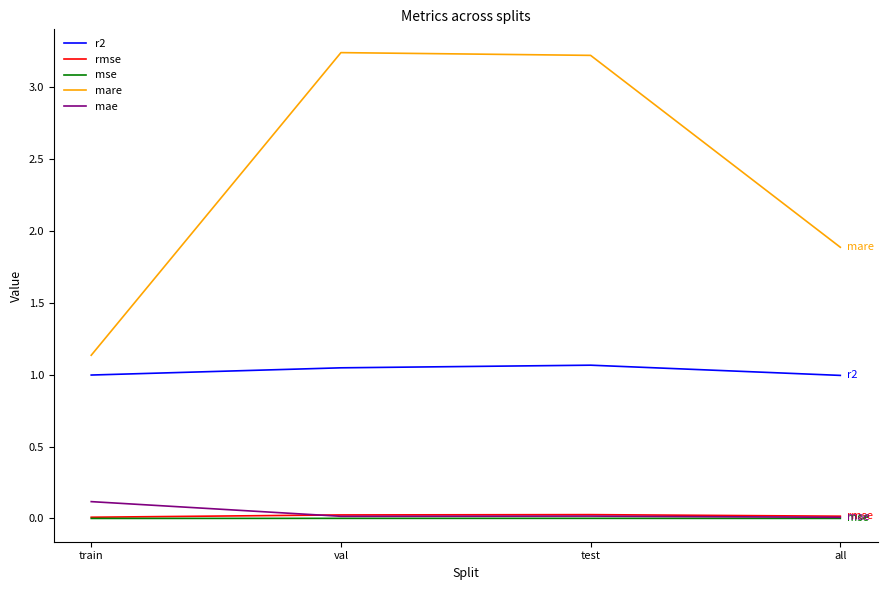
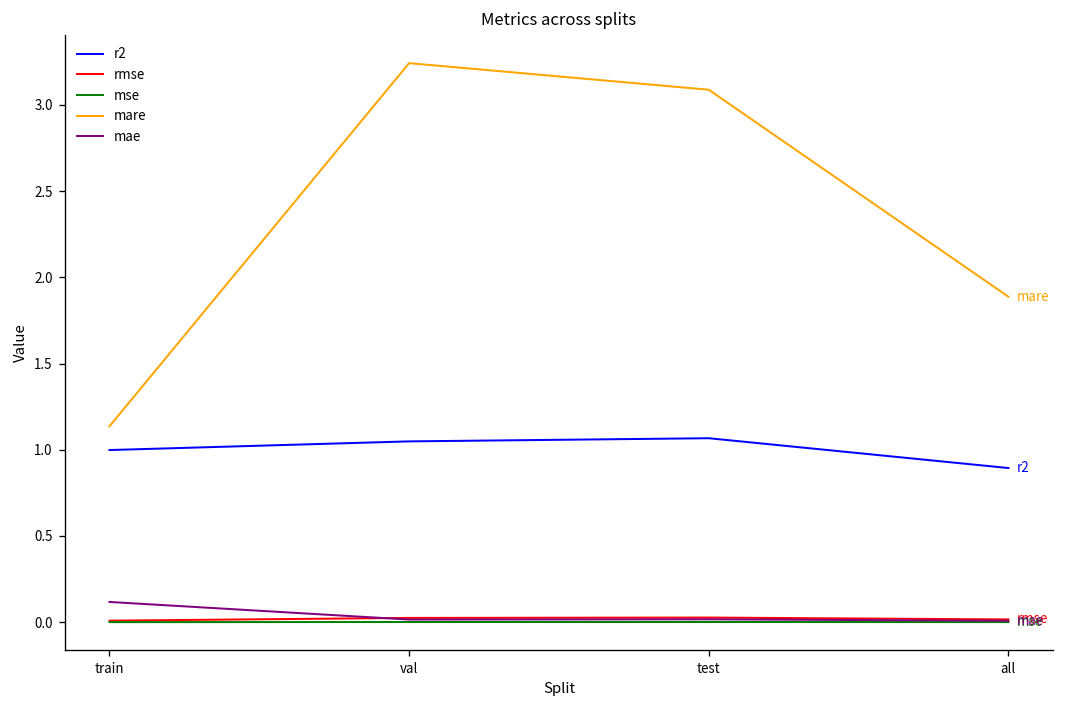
  {
    "r2": {
      "train": 1.00,
      "val": 1.05,
      "test": 1.07,
-     "all": 1.00
+     "all": 0.89
    },
    "mare": {
      "train": 1.14,
      "val": 3.24,
-     "test": 3.22,
+     "test": 3.09,
      "all": 1.89
    },
    "mae": {
      "train": 0.12
    }
  }
